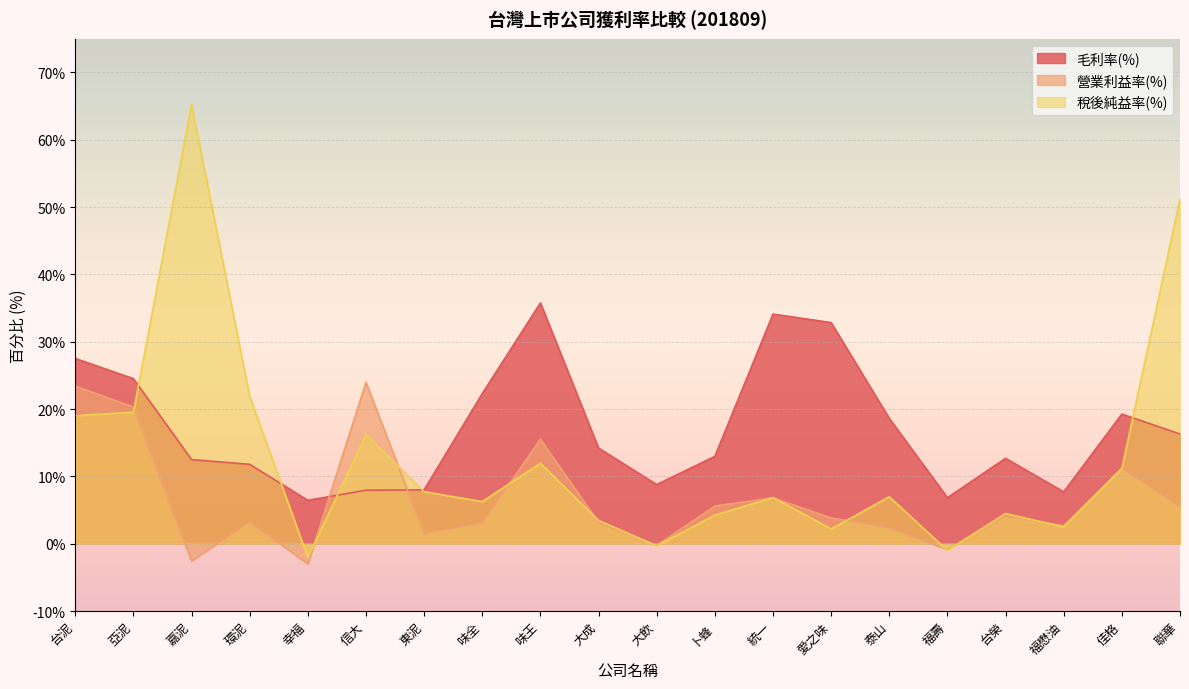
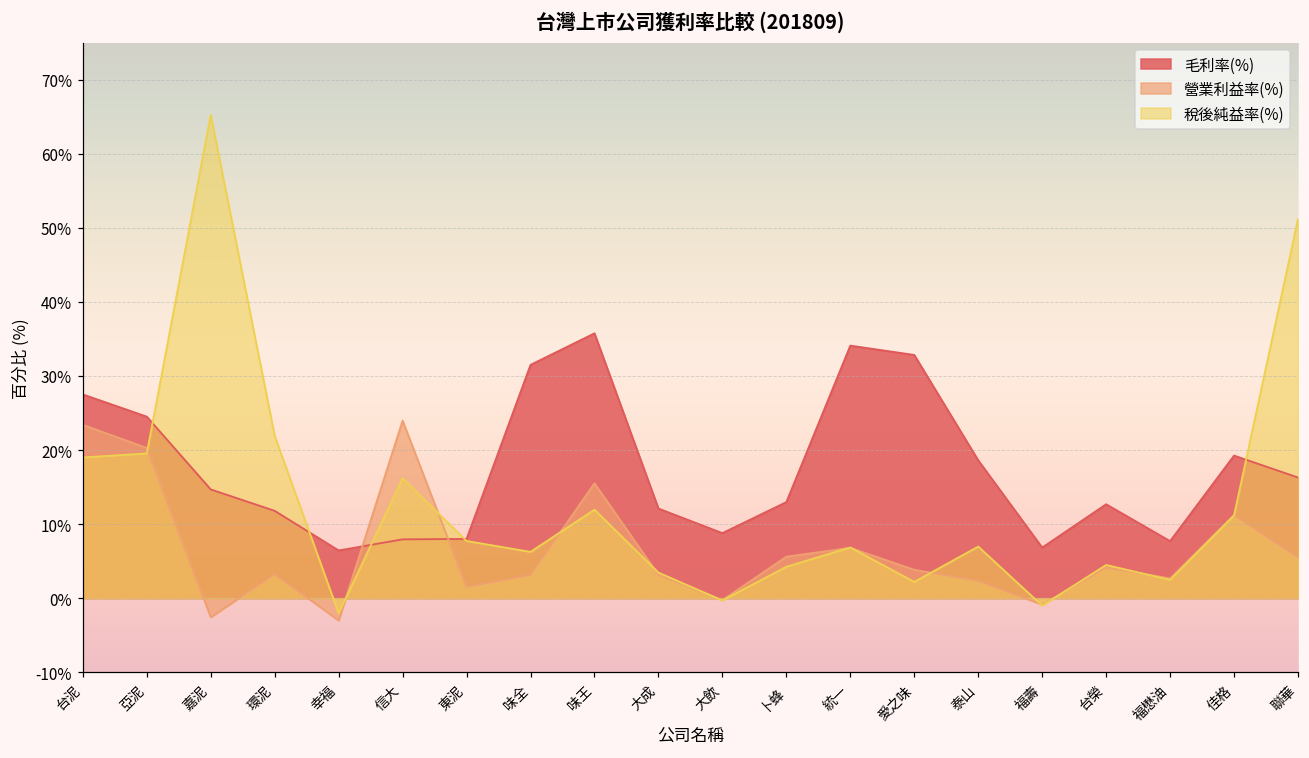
  {
    "毛利率(%)": {
      "台泥": "28%",
      "亞泥": "25%",
-     "嘉泥": "12%",
+     "嘉泥": "15%",
      "環泥": "12%",
      "幸福": "6%",
      "信大": "8%",
-     "味全": "22%",
+     "味全": "32%",
      "味王": "36%",
-     "大成": "14%",
+     "大成": "12%",
      "大飲": "9%",
      "卜蜂": "13%",
      "統一": "34%",
      "愛之味": "33%",
      "泰山": "19%",
      "福壽": "7%",
      "台榮": "13%",
      "福懋油": "8%",
      "佳格": "19%",
      "聯華": "16%"
    }
  }
